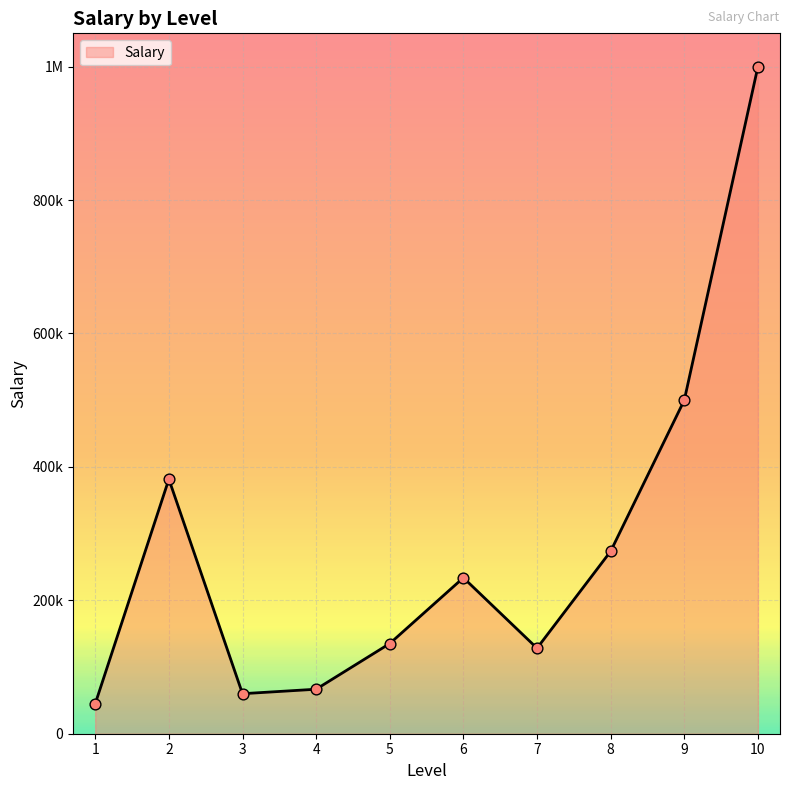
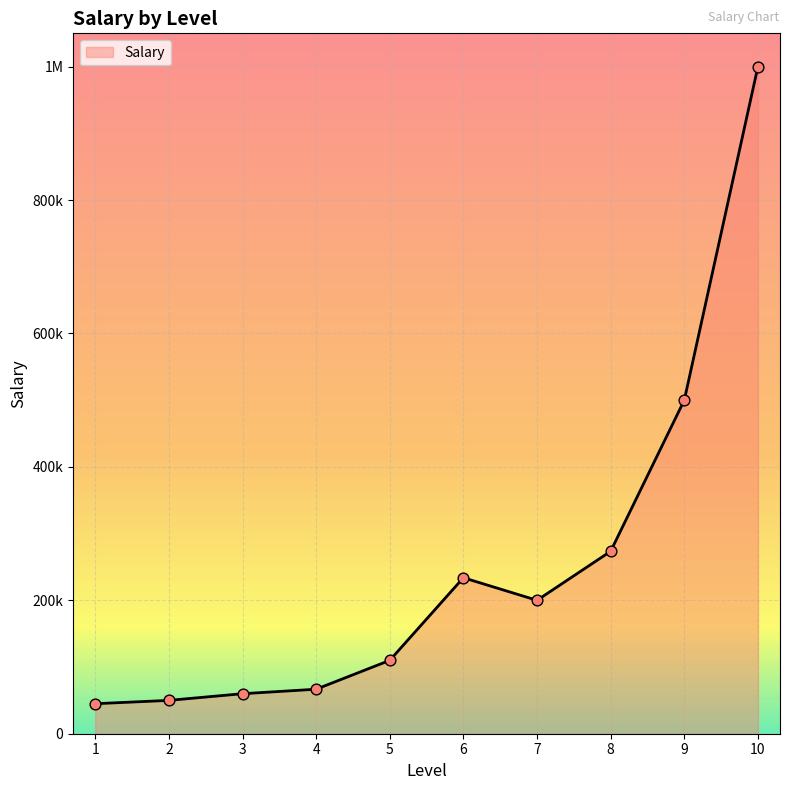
  {
    "1": 50000,
-   "2": 380000,
+   "2": 50000,
    "3": 60000,
    "4": 70000,
-   "5": 140000,
+   "5": 110000,
    "6": 230000,
-   "7": 130000,
+   "7": 200000,
    "8": 270000,
    "9": 500000,
    "10": 1000000
  }
